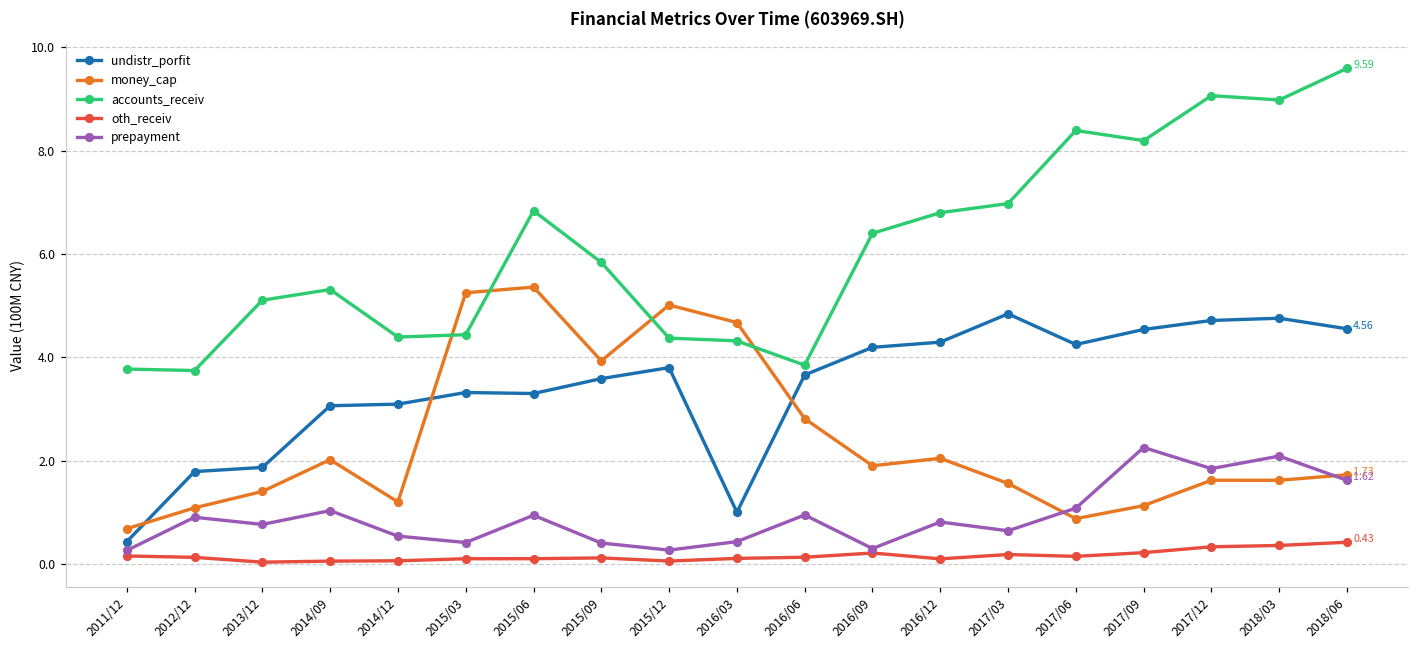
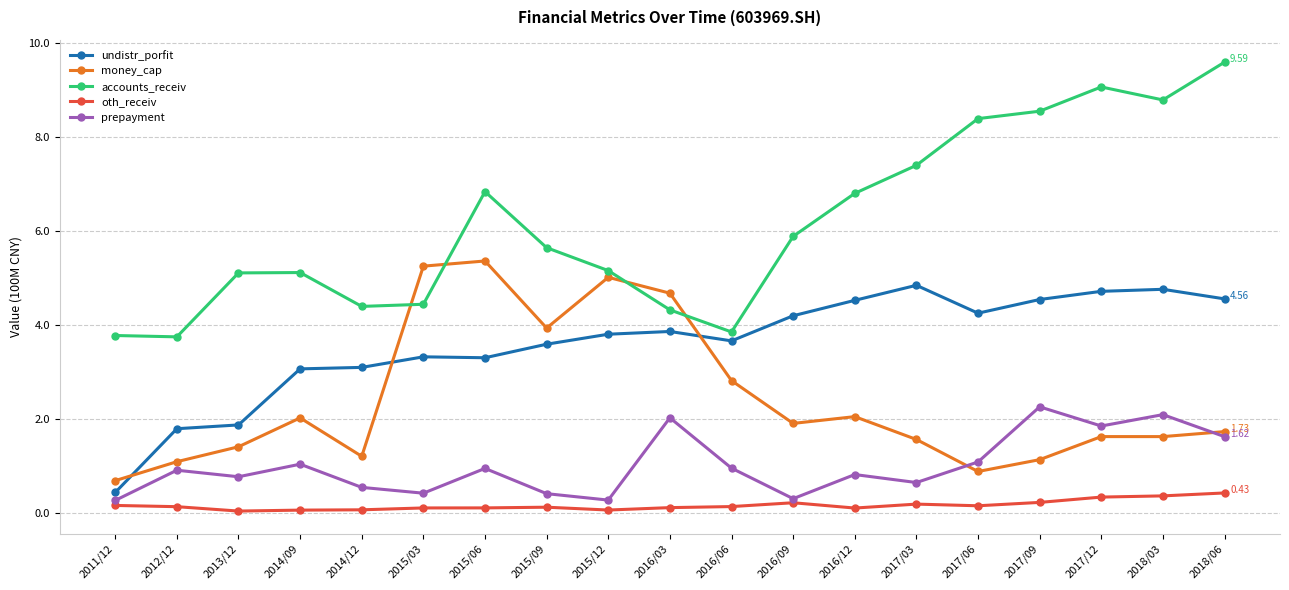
  {
    "undistr_porfit": {
      "2011/12": 0.4,
      "2012/12": 1.8,
      "2013/12": 1.9,
      "2014/09": 3.1,
      "2014/12": 3.1,
      "2015/03": 3.3,
      "2015/06": 3.3,
      "2015/09": 3.6,
      "2015/12": 3.8,
-     "2016/03": 1.0,
+     "2016/03": 3.9,
      "2016/06": 3.7,
      "2016/09": 4.2,
-     "2016/12": 4.3,
+     "2016/12": 4.5,
      "2017/03": 4.8,
      "2017/06": 4.3,
      "2017/09": 4.5,
      "2017/12": 4.7,
      "2018/03": 4.8
    },
    "accounts_receiv": {
      "2011/12": 3.8,
      "2012/12": 3.7,
      "2013/12": 5.1,
-     "2014/09": 5.3,
+     "2014/09": 5.1,
      "2014/12": 4.4,
      "2015/03": 4.4,
      "2015/06": 6.8,
-     "2015/09": 5.8,
-     "2015/12": 4.4,
+     "2015/09": 5.6,
+     "2015/12": 5.2,
      "2016/03": 4.3,
      "2016/06": 3.9,
-     "2016/09": 6.4,
+     "2016/09": 5.9,
      "2016/12": 6.8,
-     "2017/03": 7.0,
+     "2017/03": 7.4,
      "2017/06": 8.4,
-     "2017/09": 8.2,
+     "2017/09": 8.5,
      "2017/12": 9.1,
-     "2018/03": 9.0
+     "2018/03": 8.8
    },
    "prepayment": {
      "2011/12": 0.3,
      "2012/12": 0.9,
      "2013/12": 0.8,
      "2014/09": 1.0,
      "2014/12": 0.5,
      "2015/03": 0.4,
      "2015/06": 0.9,
      "2015/09": 0.4,
      "2015/12": 0.3,
-     "2016/03": 0.4,
+     "2016/03": 2.0,
      "2016/06": 1.0,
      "2016/09": 0.3,
      "2016/12": 0.8,
      "2017/03": 0.6,
      "2017/06": 1.1,
      "2017/09": 2.3,
      "2017/12": 1.8,
      "2018/03": 2.1
    }
  }
